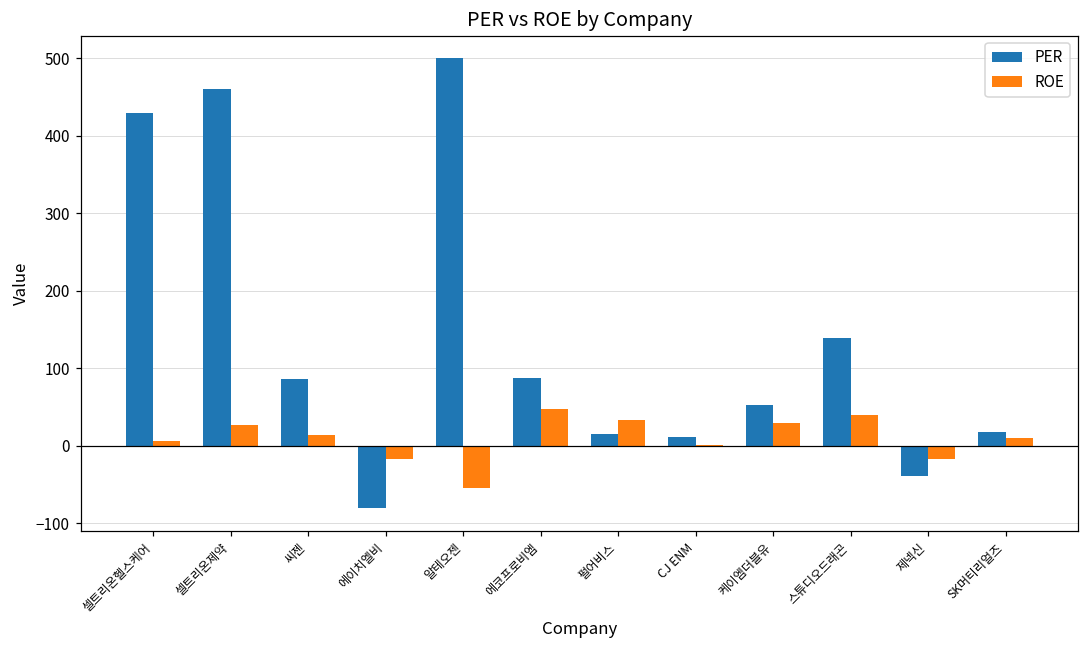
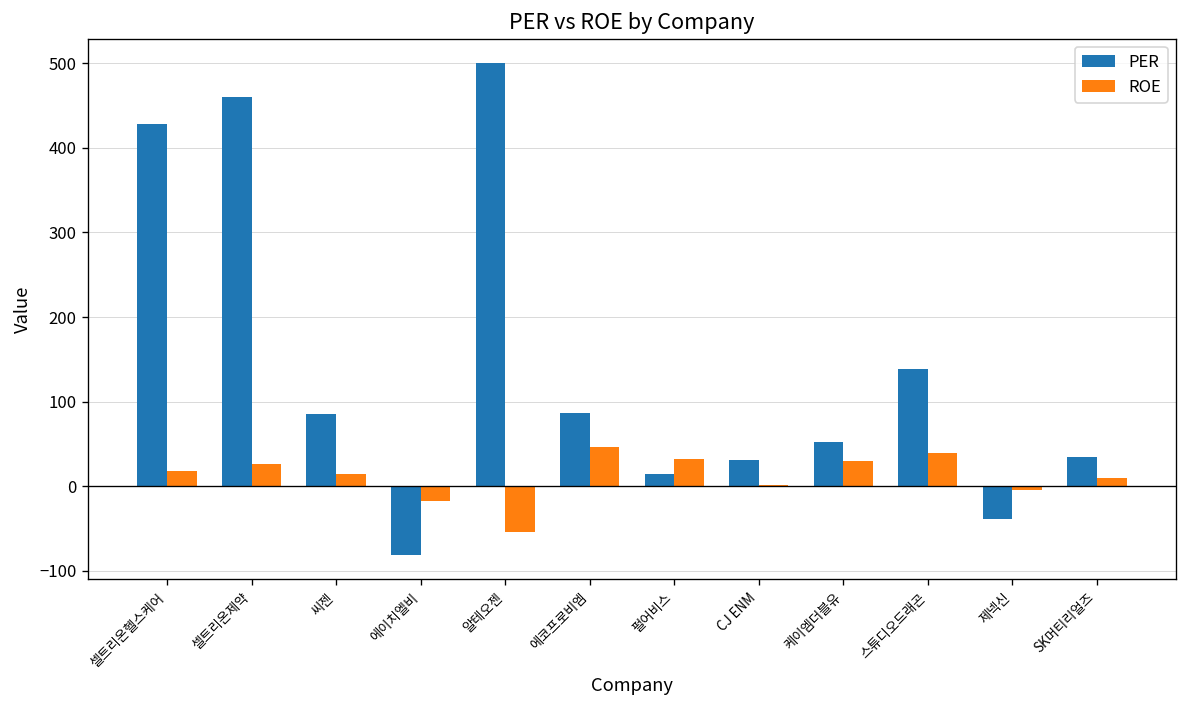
  {
    "PER": {
      "셀트리온헬스케어": 430,
      "셀트리온제약": 460,
      "씨젠": 90,
      "에이치엘비": -80,
      "알테오젠": 500,
      "에코프로비엠": 90,
      "펄어비스": 10,
-     "CJ ENM": 10,
+     "CJ ENM": 30,
      "케이엠더블유": 50,
      "스튜디오드래곤": 140,
      "제넥신": -40,
-     "SK머티리얼즈": 20
+     "SK머티리얼즈": 30
    },
    "ROE": {
-     "셀트리온헬스케어": 10,
+     "셀트리온헬스케어": 20,
      "셀트리온제약": 30,
      "씨젠": 10,
      "에이치엘비": -20,
      "알테오젠": -50,
      "에코프로비엠": 50,
      "펄어비스": 30,
      "케이엠더블유": 30,
      "스튜디오드래곤": 40,
-     "제넥신": -20,
+     "제넥신": 0,
      "SK머티리얼즈": 10
    }
  }
